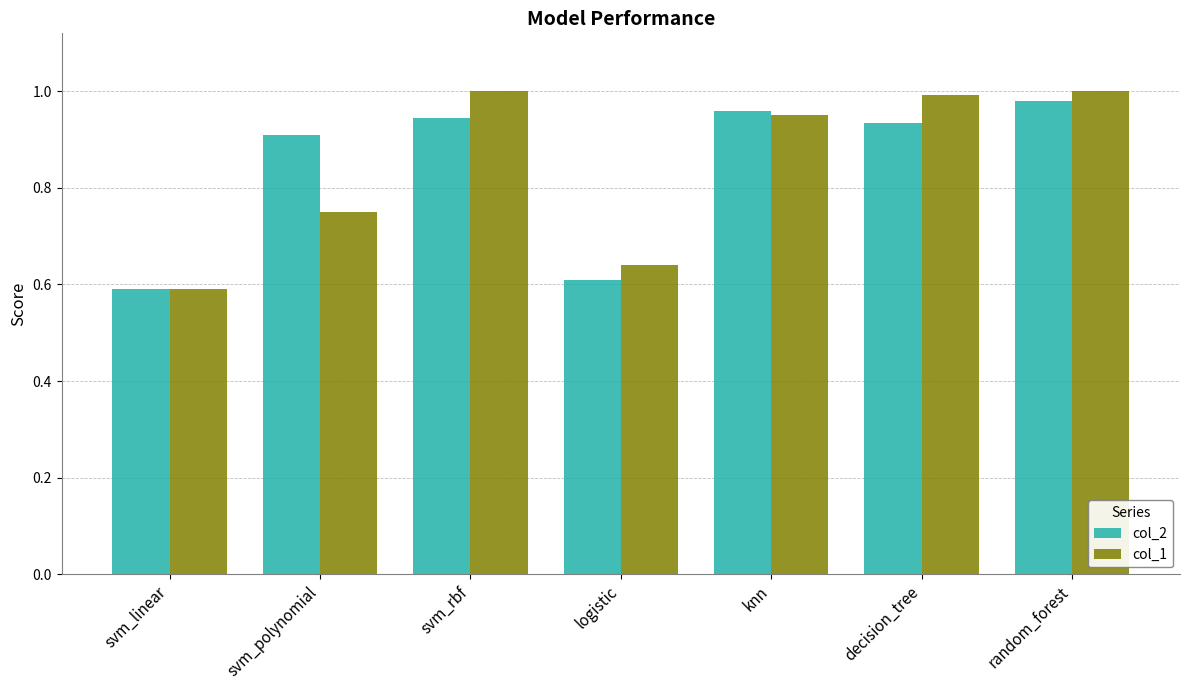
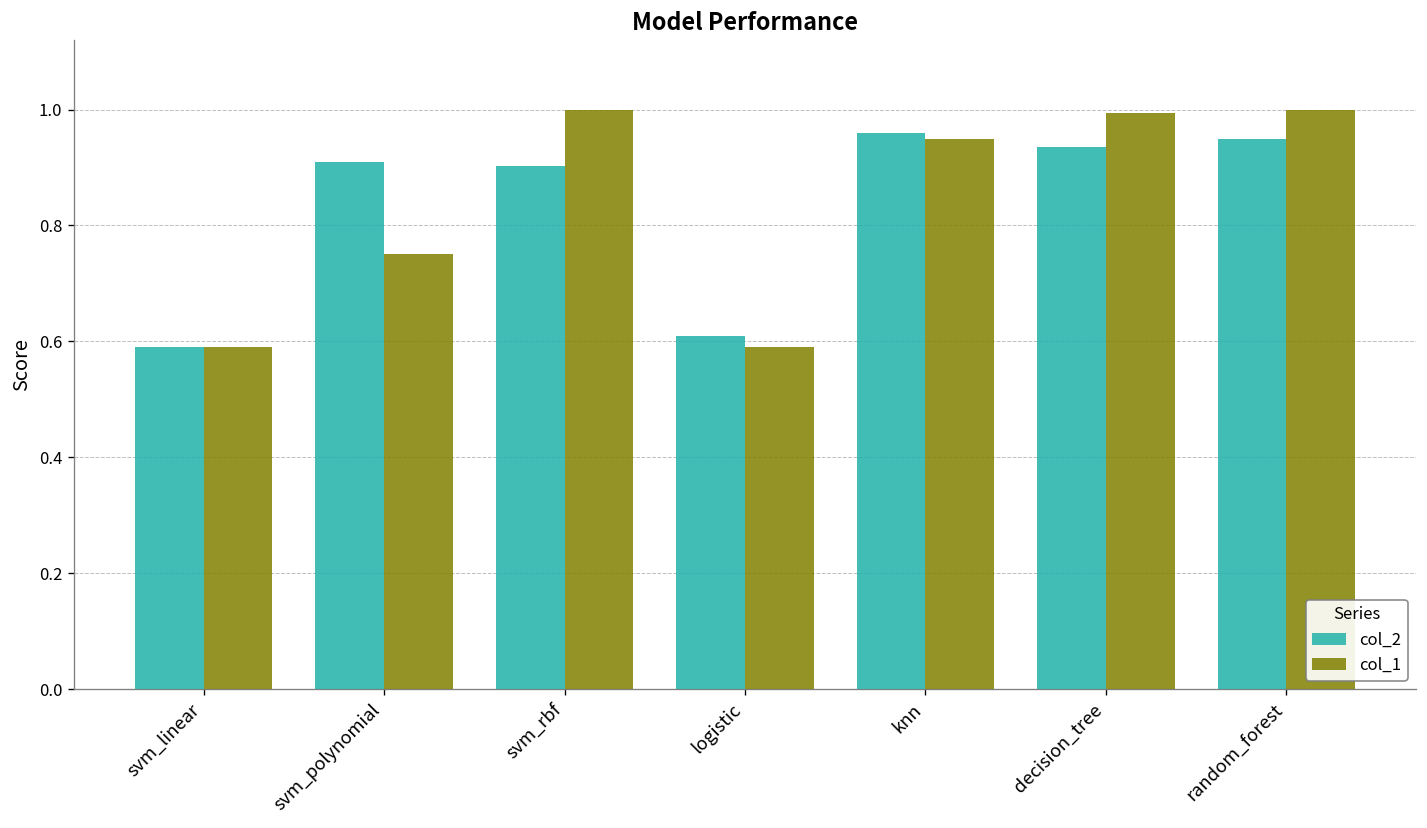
  {
    "col_2": {
      "svm_linear": 0.59,
      "svm_polynomial": 0.91,
-     "svm_rbf": 0.95,
+     "svm_rbf": 0.90,
      "logistic": 0.61,
      "knn": 0.96,
      "decision_tree": 0.94,
-     "random_forest": 0.98
+     "random_forest": 0.95
    },
    "col_1": {
      "svm_linear": 0.59,
      "svm_polynomial": 0.75,
      "svm_rbf": 1.00,
-     "logistic": 0.64,
+     "logistic": 0.59,
      "knn": 0.95,
      "decision_tree": 0.99,
      "random_forest": 1.00
    }
  }
